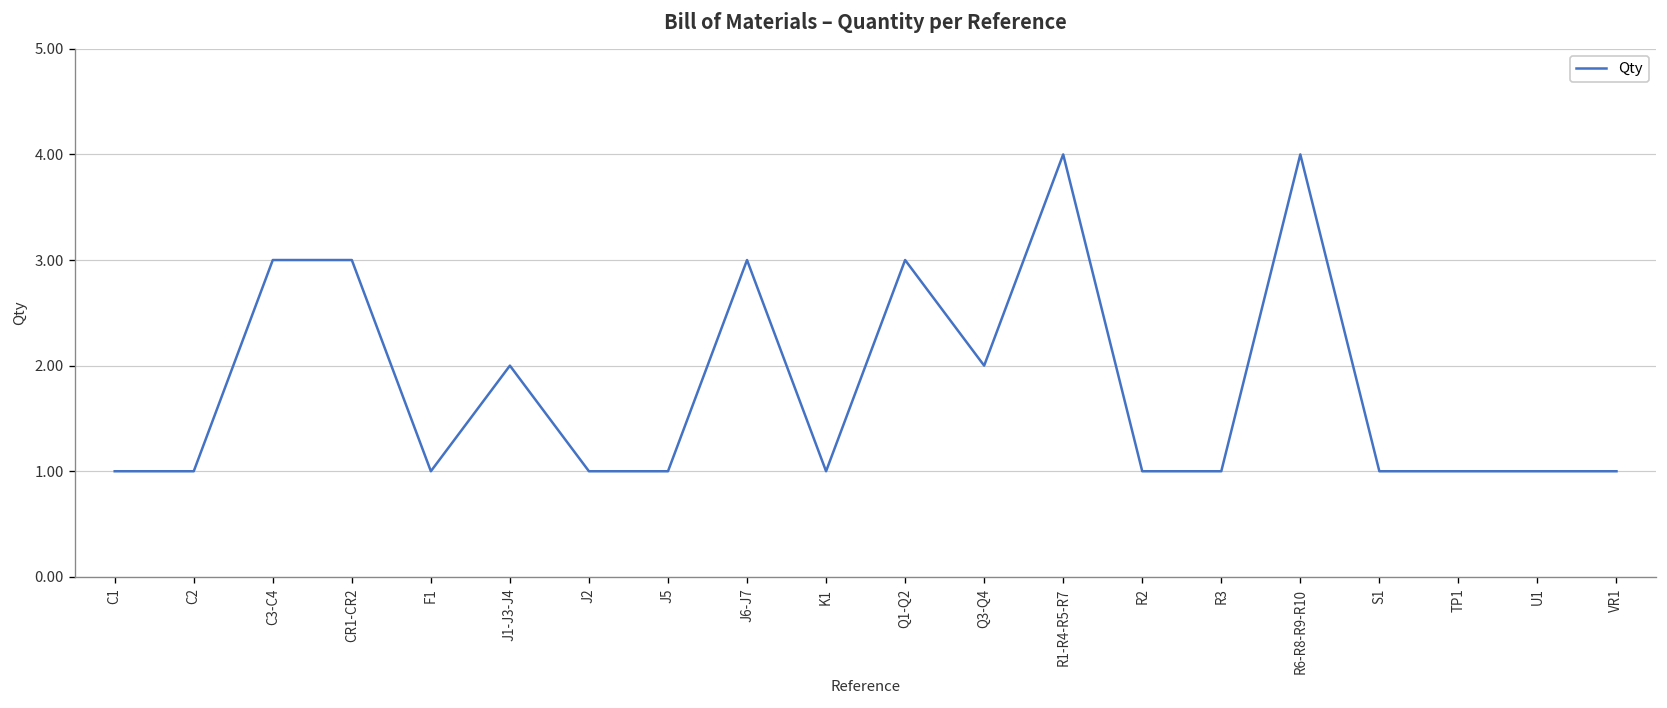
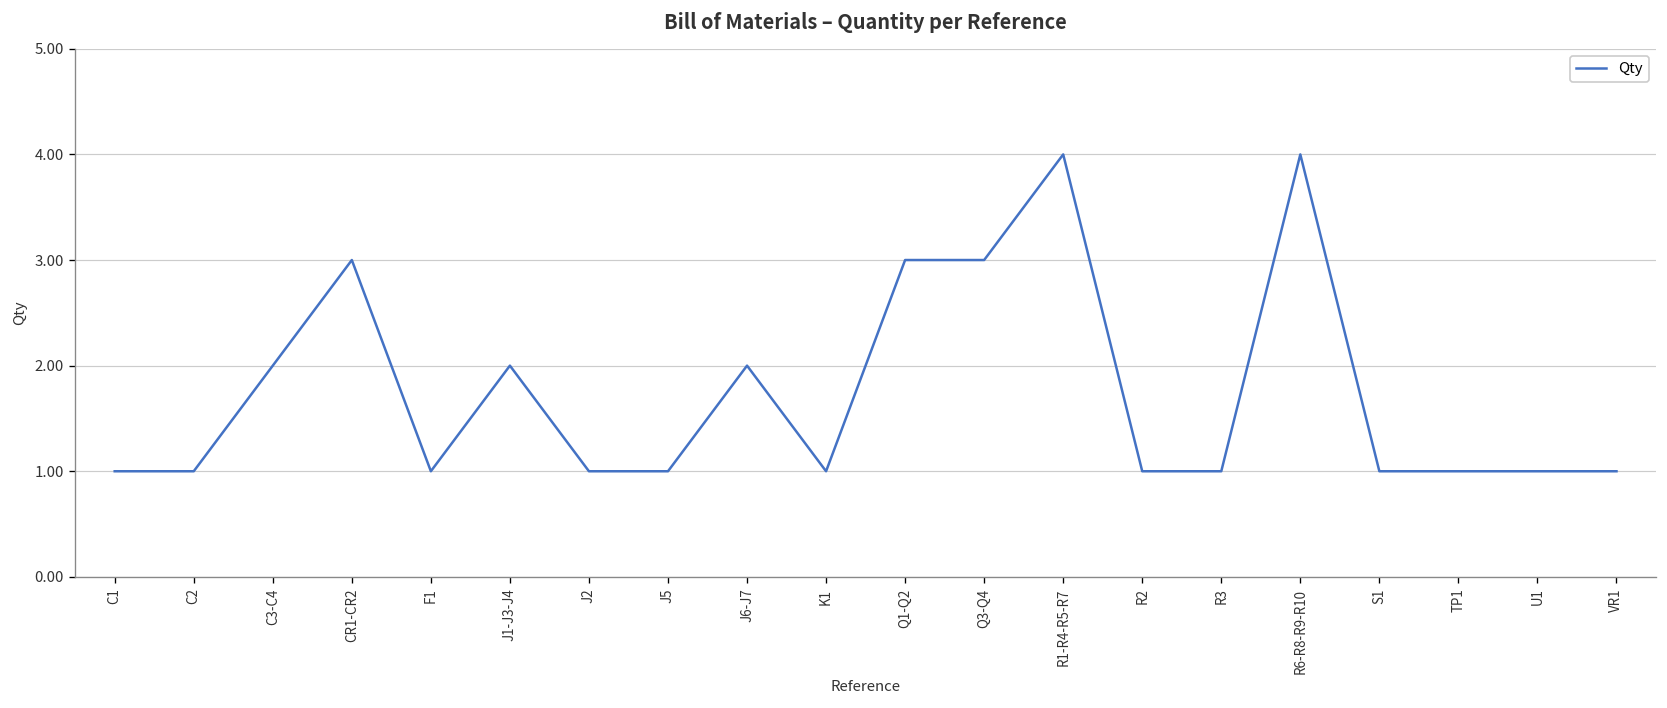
  {
    "C1": 1,
    "C2": 1,
-   "C3-C4": 3,
+   "C3-C4": 2,
    "CR1-CR2": 3,
    "F1": 1,
    "J1-J3-J4": 2,
    "J2": 1,
    "J5": 1,
-   "J6-J7": 3,
+   "J6-J7": 2,
    "K1": 1,
    "Q1-Q2": 3,
-   "Q3-Q4": 2,
+   "Q3-Q4": 3,
    "R1-R4-R5-R7": 4,
    "R2": 1,
    "R3": 1,
    "R6-R8-R9-R10": 4,
    "S1": 1,
    "TP1": 1,
    "U1": 1,
    "VR1": 1
  }
